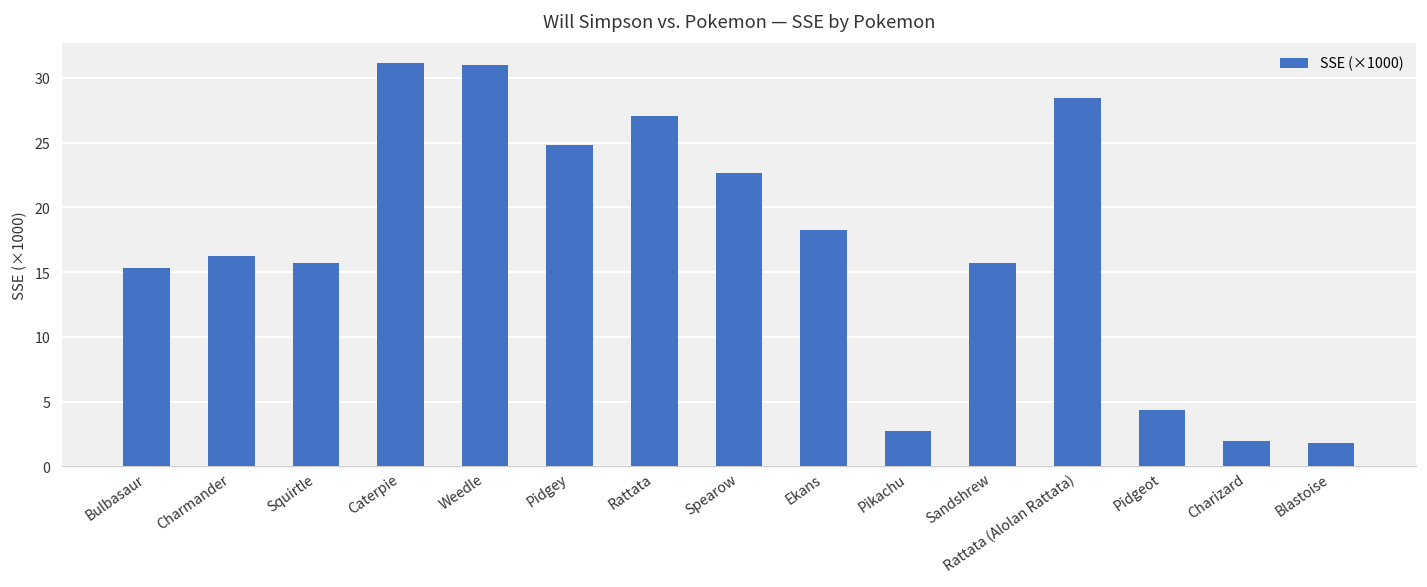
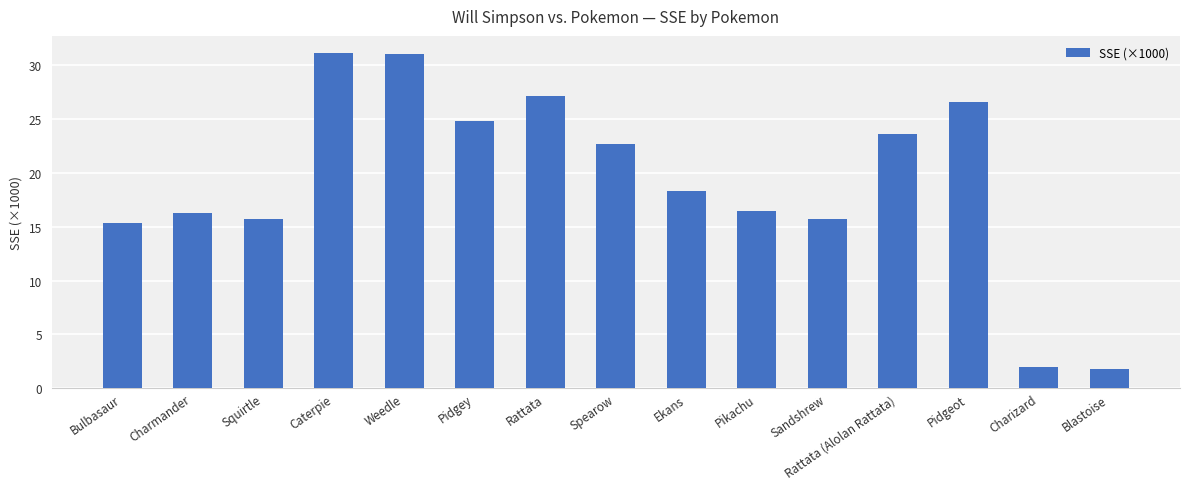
  {
    "Bulbasaur": 15.3,
    "Charmander": 16.2,
    "Squirtle": 15.7,
    "Caterpie": 31.1,
    "Weedle": 31.0,
    "Pidgey": 24.8,
    "Rattata": 27.1,
    "Spearow": 22.7,
    "Ekans": 18.3,
-   "Pikachu": 2.7,
+   "Pikachu": 16.4,
    "Sandshrew": 15.7,
-   "Rattata (Alolan Rattata)": 28.4,
-   "Pidgeot": 4.4,
+   "Rattata (Alolan Rattata)": 23.6,
+   "Pidgeot": 26.5,
    "Charizard": 2.0,
    "Blastoise": 1.8
  }
